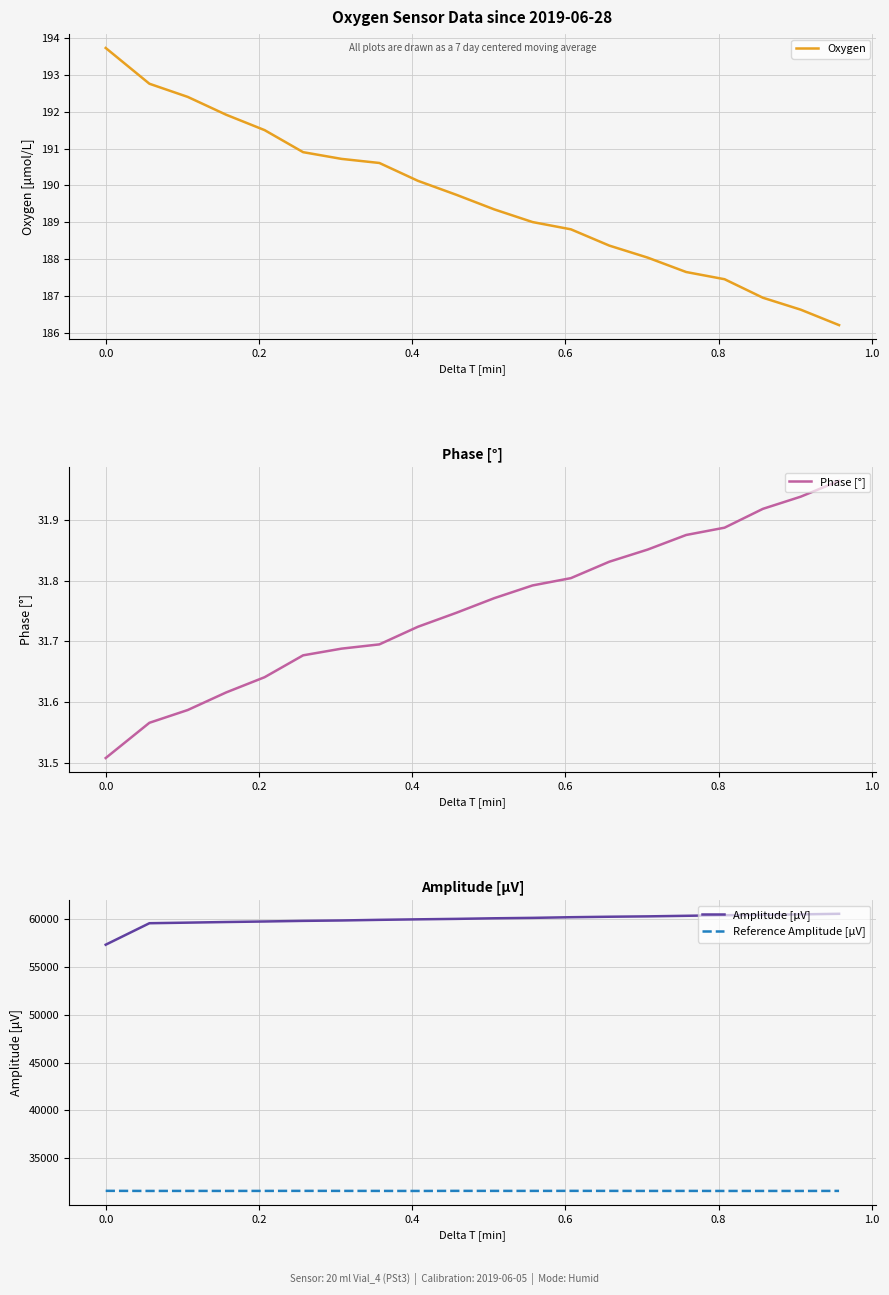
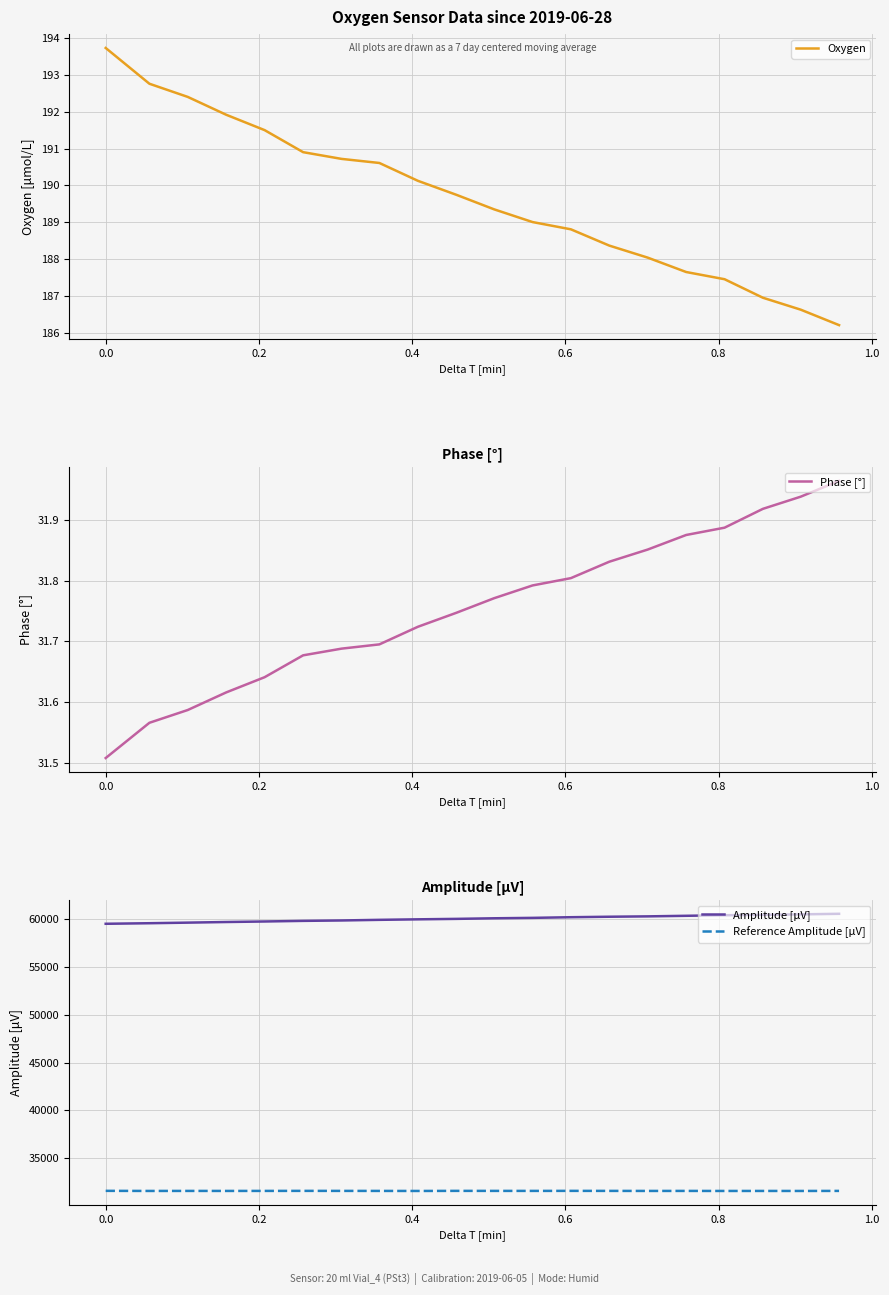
  {
    "Oxygen Sensor Data since 2019-06-28": {
      "0.0": 193.7
    },
    "Phase [°]": {
      "0.0": 31.51
    },
    "Amplitude [μV]": {
      "Amplitude [μV]": {
-       "0.0": 57000
+       "0.0": 60000
      },
      "Reference Amplitude [μV]": {
        "0.0": 32000
      }
    }
  }
